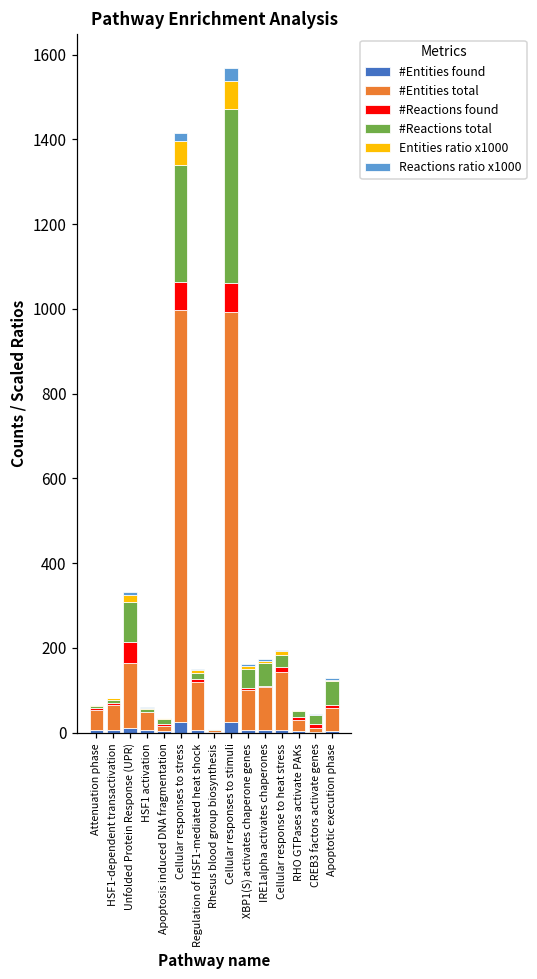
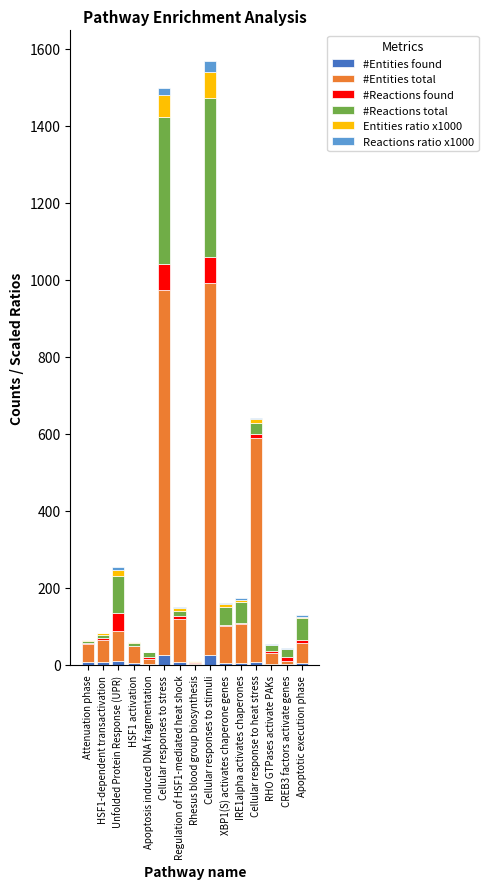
  {
    "#Entities total": {
      "Attenuation phase": 50,
      "HSF1-dependent transactivation": 60,
-     "Unfolded Protein Response (UPR)": 160,
+     "Unfolded Protein Response (UPR)": 80,
      "HSF1 activation": 40,
      "Apoptosis induced DNA fragmentation": 10,
-     "Cellular responses to stress": 970,
+     "Cellular responses to stress": 950,
      "Regulation of HSF1-mediated heat shock": 110,
      "Cellular responses to stimuli": 970,
      "XBP1(S) activates chaperone genes": 100,
      "IRE1alpha activates chaperones": 100,
-     "Cellular response to heat stress": 140,
+     "Cellular response to heat stress": 580,
      "RHO GTPases activate PAKs": 30,
      "CREB3 factors activate genes": 10,
      "Apoptotic execution phase": 50
    },
    "#Reactions found": {
      "Unfolded Protein Response (UPR)": 50,
      "Cellular responses to stress": 70,
      "Regulation of HSF1-mediated heat shock": 10,
      "Cellular responses to stimuli": 70,
      "Cellular response to heat stress": 10,
      "CREB3 factors activate genes": 10
    },
    "#Reactions total": {
      "HSF1-dependent transactivation": 10,
      "Unfolded Protein Response (UPR)": 90,
      "HSF1 activation": 10,
      "Apoptosis induced DNA fragmentation": 10,
-     "Cellular responses to stress": 280,
+     "Cellular responses to stress": 380,
      "Regulation of HSF1-mediated heat shock": 10,
      "Cellular responses to stimuli": 410,
      "XBP1(S) activates chaperone genes": 50,
      "IRE1alpha activates chaperones": 50,
      "Cellular response to heat stress": 30,
      "RHO GTPases activate PAKs": 20,
      "CREB3 factors activate genes": 20,
      "Apoptotic execution phase": 60
    },
    "Entities ratio x1000": {
      "Unfolded Protein Response (UPR)": 20,
      "Cellular responses to stress": 60,
      "Regulation of HSF1-mediated heat shock": 10,
      "Cellular responses to stimuli": 70,
      "XBP1(S) activates chaperone genes": 10,
      "IRE1alpha activates chaperones": 10,
      "Cellular response to heat stress": 10
    }
  }
